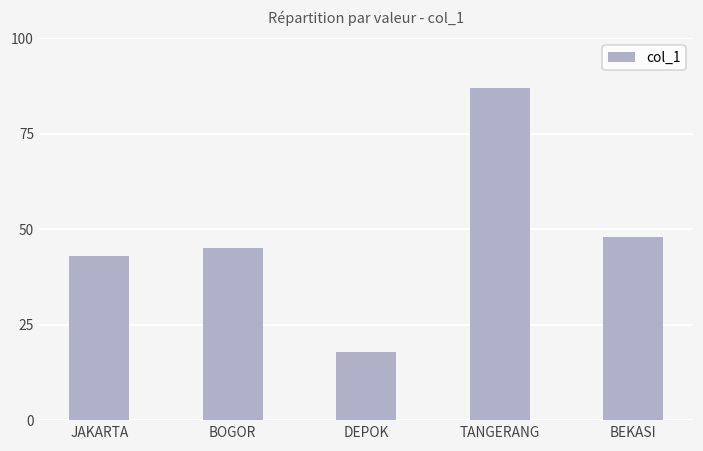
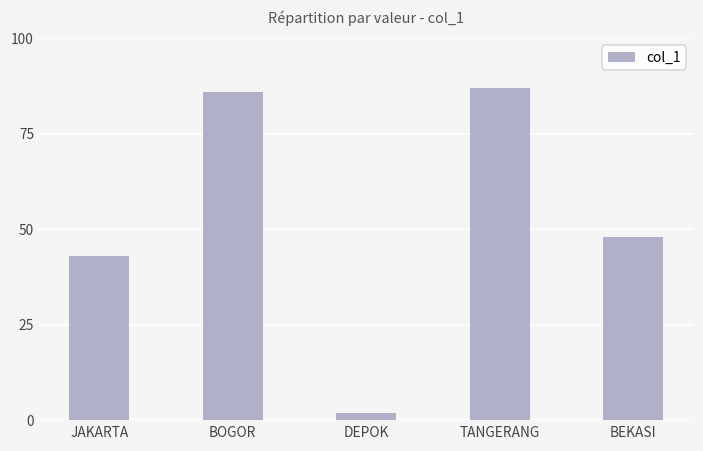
  {
    "JAKARTA": 43,
-   "BOGOR": 45,
-   "DEPOK": 18,
+   "BOGOR": 86,
+   "DEPOK": 2,
    "TANGERANG": 87,
    "BEKASI": 48
  }
